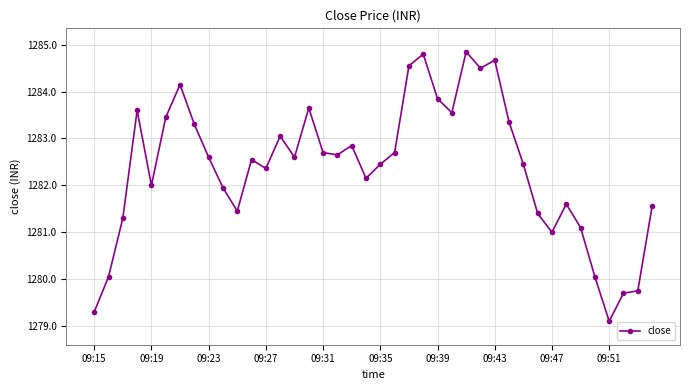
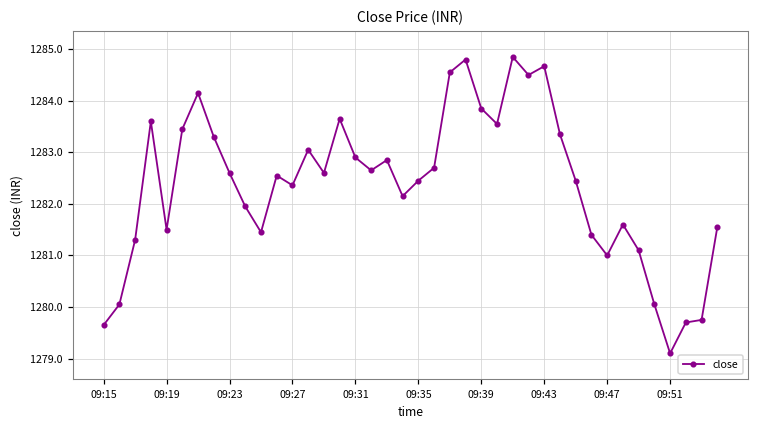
  {
-   "09:15": 1279.3,
-   "09:19": 1282.0,
+   "09:15": 1279.7,
+   "09:19": 1281.5,
    "09:23": 1282.6,
    "09:27": 1282.4,
-   "09:31": 1282.7,
+   "09:31": 1282.9,
    "09:35": 1282.5,
    "09:39": 1283.9,
    "09:43": 1284.7,
    "09:47": 1281.0,
    "09:51": 1279.1
  }
